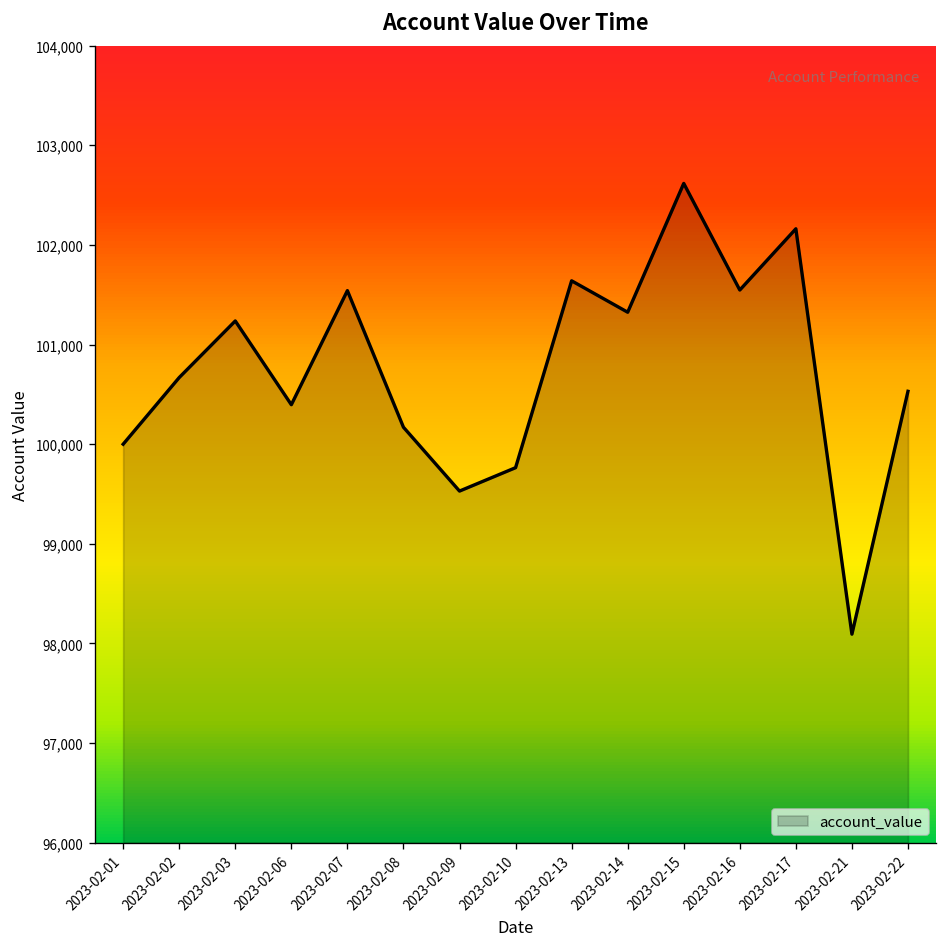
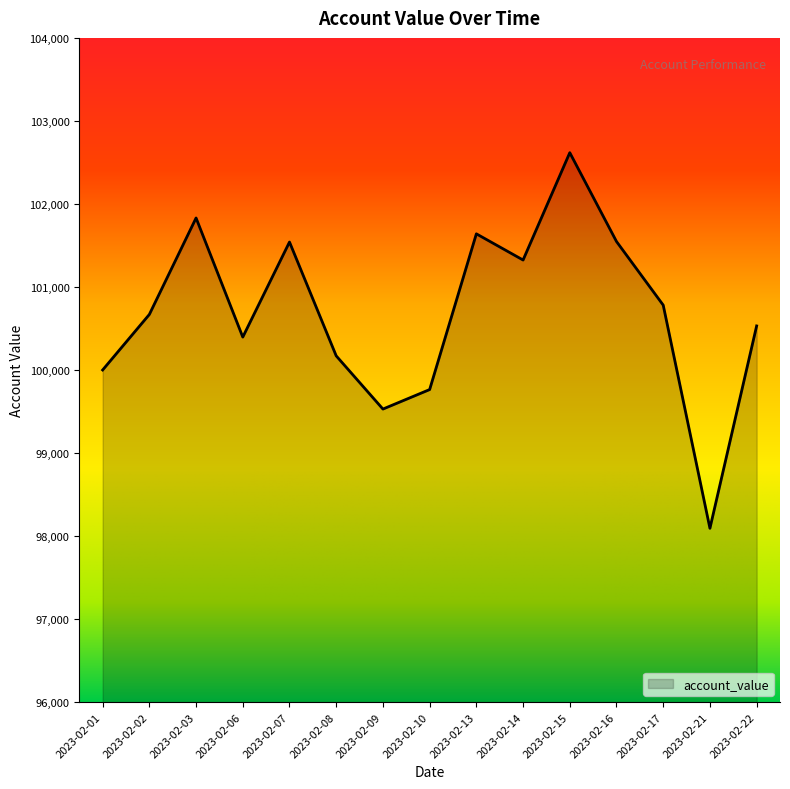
  {
    "2023-02-01": "100,000",
    "2023-02-02": "100,700",
-   "2023-02-03": "101,200",
+   "2023-02-03": "101,800",
    "2023-02-06": "100,400",
    "2023-02-07": "101,500",
    "2023-02-08": "100,200",
    "2023-02-09": "99,500",
    "2023-02-10": "99,800",
    "2023-02-13": "101,600",
    "2023-02-14": "101,300",
    "2023-02-15": "102,600",
    "2023-02-16": "101,500",
-   "2023-02-17": "102,200",
+   "2023-02-17": "100,800",
    "2023-02-21": "98,100",
    "2023-02-22": "100,500"
  }
